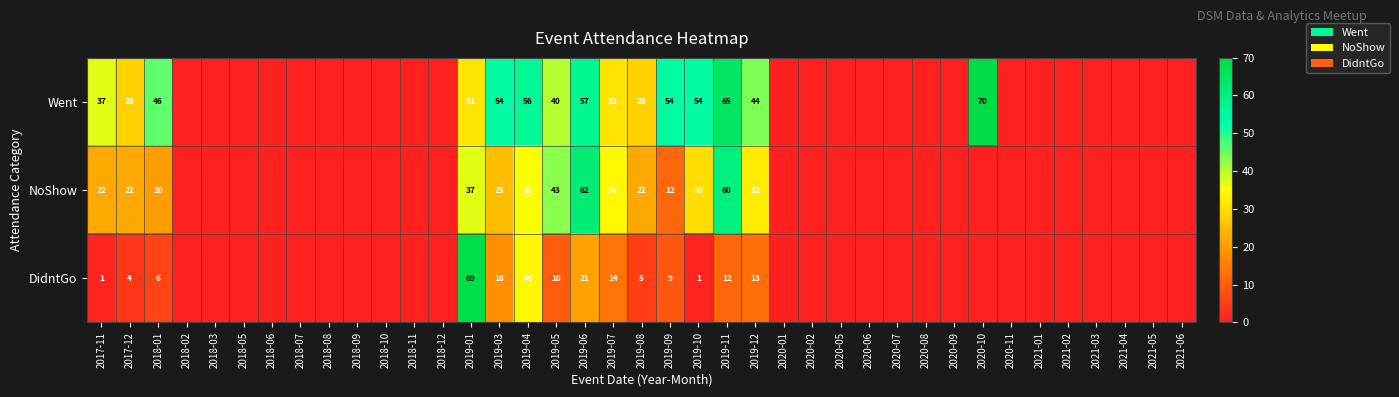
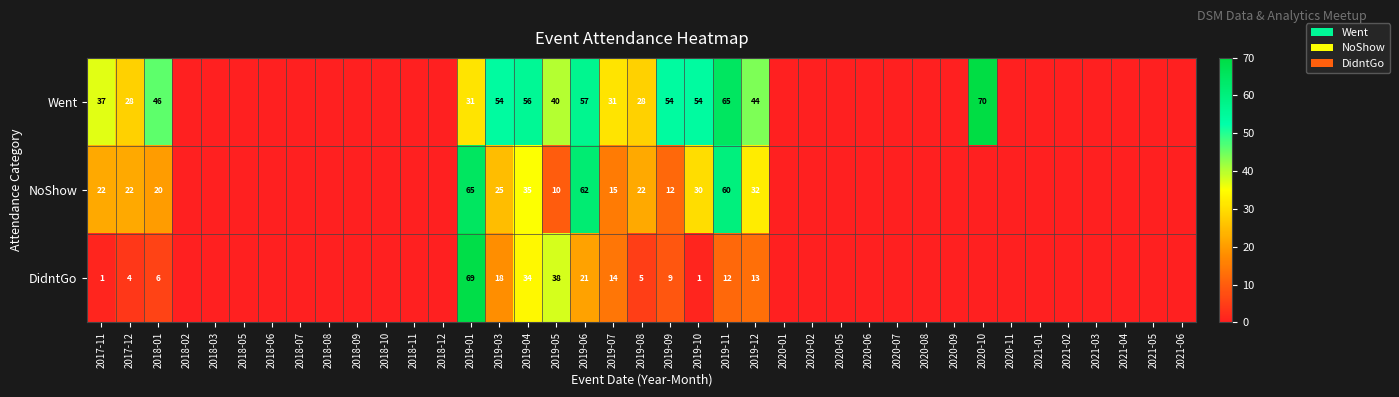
  {
    "Went": {
      "2017-11": 37,
      "2017-12": 28,
      "2018-01": 46,
      "2019-01": 31,
      "2019-03": 54,
      "2019-04": 56,
      "2019-05": 40,
      "2019-06": 57,
      "2019-07": 31,
      "2019-08": 28,
      "2019-09": 54,
      "2019-10": 54,
      "2019-11": 65,
      "2019-12": 44,
      "2020-10": 70
    },
    "NoShow": {
      "2017-11": 22,
      "2017-12": 22,
      "2018-01": 20,
-     "2019-01": 37,
+     "2019-01": 65,
      "2019-03": 25,
      "2019-04": 35,
-     "2019-05": 43,
+     "2019-05": 10,
      "2019-06": 62,
-     "2019-07": 34,
+     "2019-07": 15,
      "2019-08": 22,
      "2019-09": 12,
      "2019-10": 30,
      "2019-11": 60,
      "2019-12": 32
    },
    "DidntGo": {
      "2017-11": 1,
      "2017-12": 4,
      "2018-01": 6,
      "2019-01": 69,
      "2019-03": 18,
      "2019-04": 34,
-     "2019-05": 10,
+     "2019-05": 38,
      "2019-06": 21,
      "2019-07": 14,
      "2019-08": 5,
      "2019-09": 9,
      "2019-10": 1,
      "2019-11": 12,
      "2019-12": 13
    }
  }
